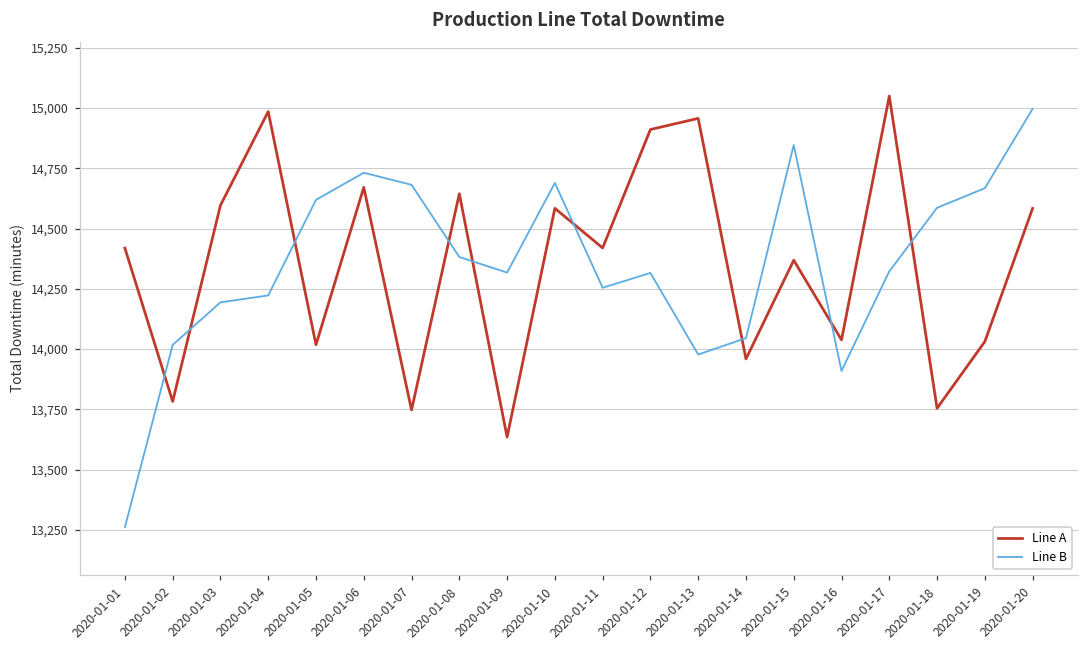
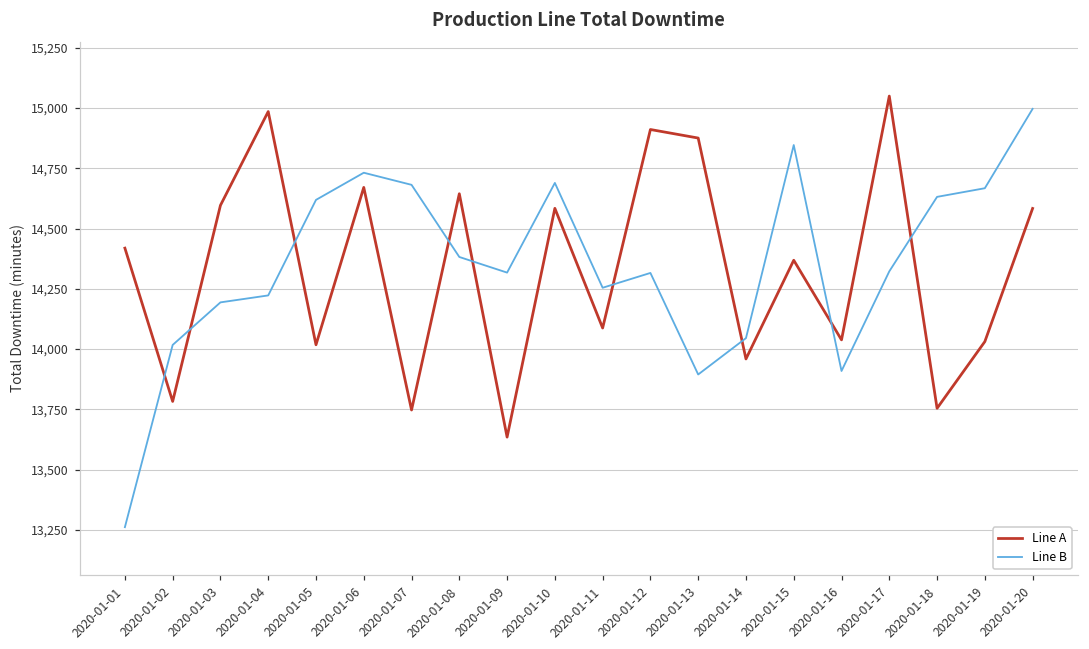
  {
    "Line A": {
      "2020-01-01": "14,420",
      "2020-01-02": "13,780",
      "2020-01-03": "14,600",
      "2020-01-04": "14,990",
      "2020-01-05": "14,020",
      "2020-01-06": "14,670",
      "2020-01-07": "13,750",
      "2020-01-08": "14,640",
      "2020-01-09": "13,630",
      "2020-01-10": "14,580",
-     "2020-01-11": "14,420",
+     "2020-01-11": "14,090",
      "2020-01-12": "14,910",
-     "2020-01-13": "14,960",
+     "2020-01-13": "14,880",
      "2020-01-14": "13,960",
      "2020-01-15": "14,370",
      "2020-01-16": "14,040",
      "2020-01-17": "15,050",
      "2020-01-18": "13,750",
      "2020-01-19": "14,030",
      "2020-01-20": "14,580"
    },
    "Line B": {
      "2020-01-01": "13,260",
      "2020-01-02": "14,020",
      "2020-01-03": "14,190",
      "2020-01-04": "14,220",
      "2020-01-05": "14,620",
      "2020-01-06": "14,730",
      "2020-01-07": "14,680",
      "2020-01-08": "14,380",
      "2020-01-09": "14,320",
      "2020-01-10": "14,690",
      "2020-01-11": "14,250",
      "2020-01-12": "14,320",
-     "2020-01-13": "13,980",
+     "2020-01-13": "13,890",
      "2020-01-14": "14,050",
      "2020-01-15": "14,850",
      "2020-01-16": "13,910",
      "2020-01-17": "14,320",
-     "2020-01-18": "14,590",
+     "2020-01-18": "14,630",
      "2020-01-19": "14,670",
      "2020-01-20": "15,000"
    }
  }
